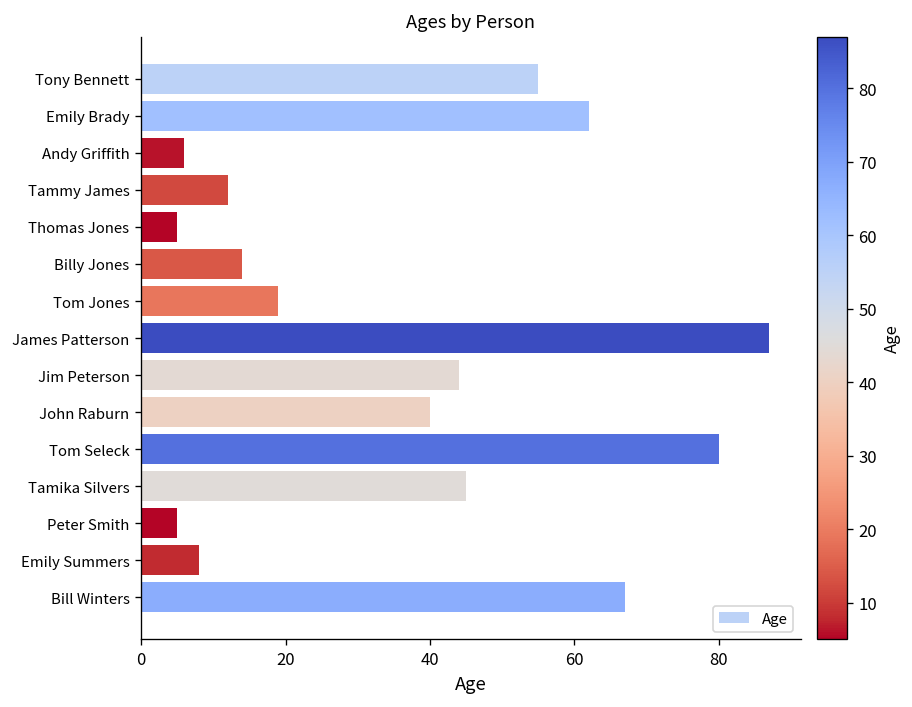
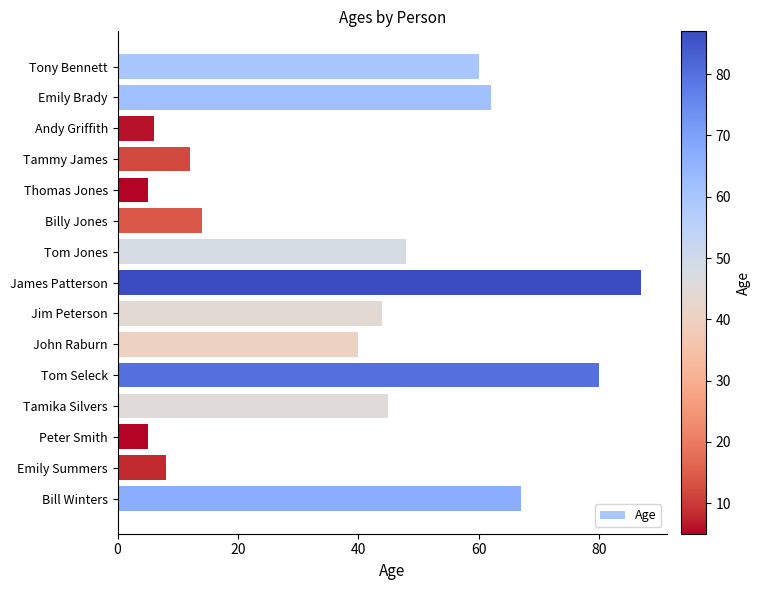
  {
-   "Tony Bennett": 55,
+   "Tony Bennett": 60,
    "Emily Brady": 62,
    "Andy Griffith": 6,
    "Tammy James": 12,
    "Thomas Jones": 5,
    "Billy Jones": 14,
-   "Tom Jones": 19,
+   "Tom Jones": 48,
    "James Patterson": 87,
    "Jim Peterson": 44,
    "John Raburn": 40,
    "Tom Seleck": 80,
    "Tamika Silvers": 45,
    "Peter Smith": 5,
    "Emily Summers": 8,
    "Bill Winters": 67
  }
